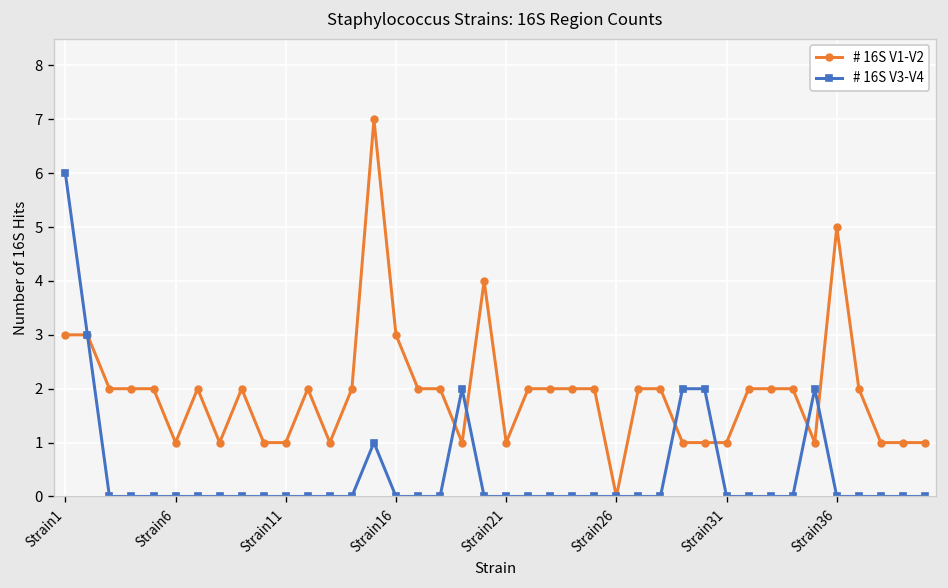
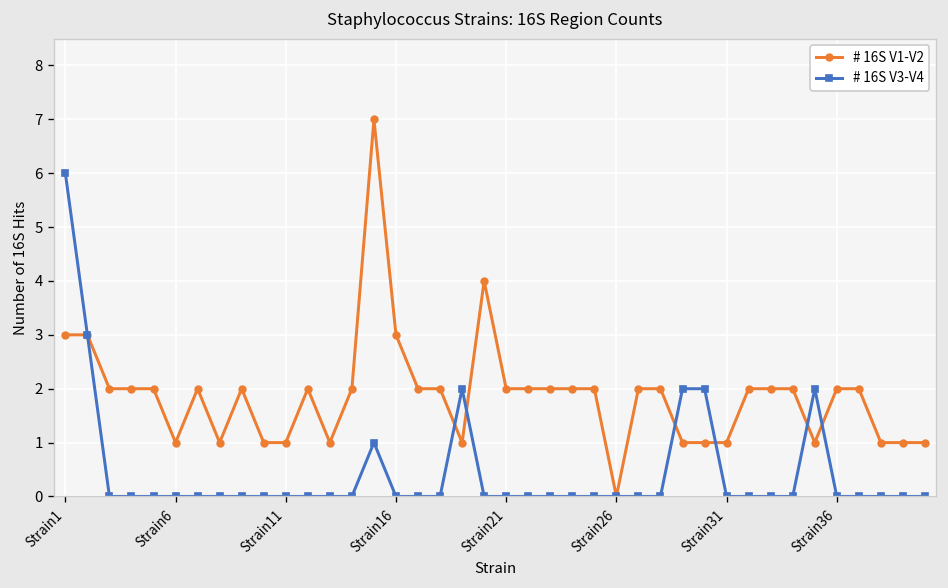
  {
    "# 16S V1-V2": {
      "Strain1": 3,
      "Strain6": 1,
      "Strain11": 1,
      "Strain16": 3,
-     "Strain21": 1,
+     "Strain21": 2,
      "Strain31": 1,
-     "Strain36": 5
+     "Strain36": 2
    },
    "# 16S V3-V4": {
      "Strain1": 6,
      "Strain6": 0,
      "Strain11": 0,
      "Strain16": 0,
      "Strain21": 0,
      "Strain31": 0,
      "Strain36": 0
    }
  }
